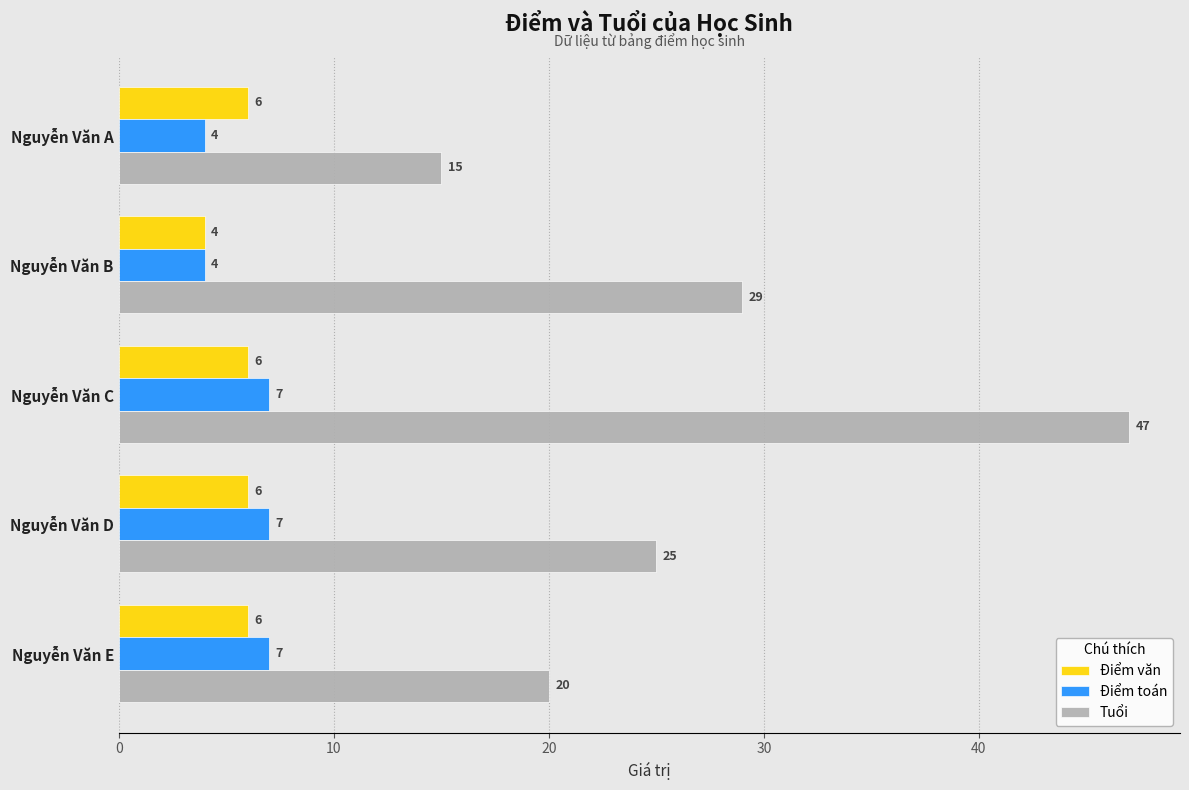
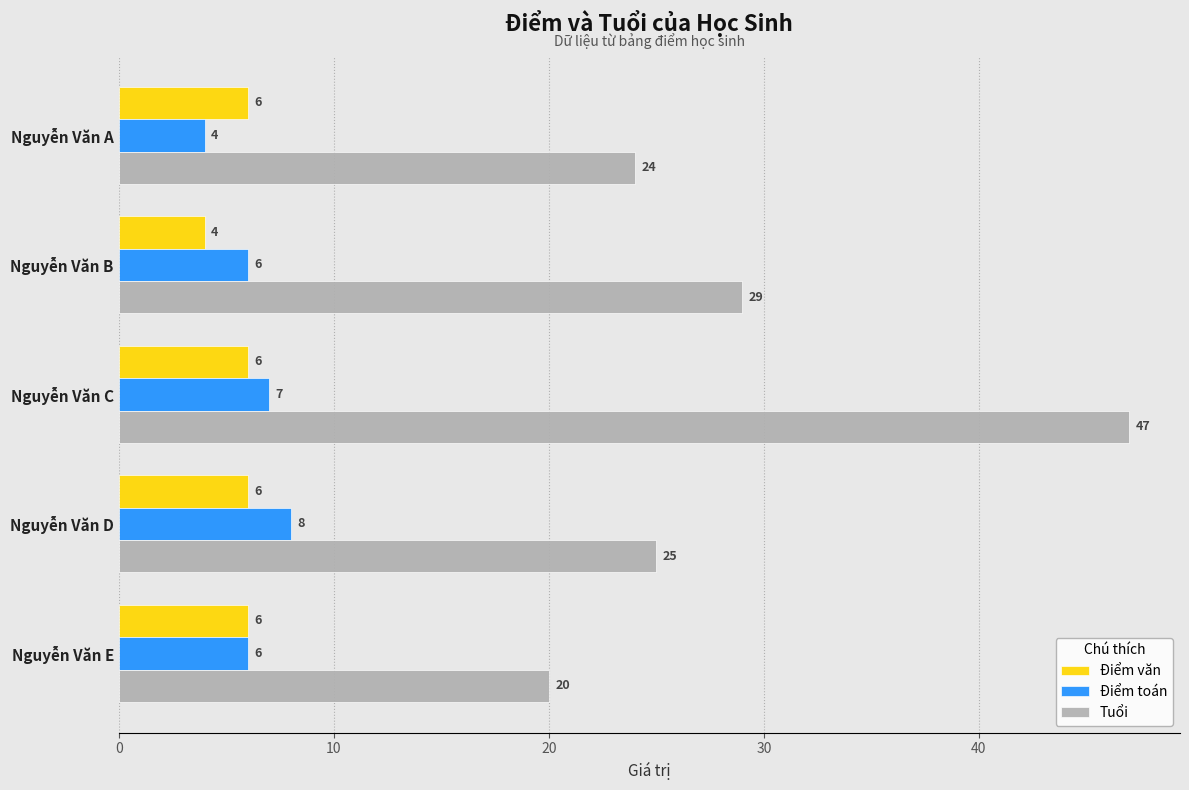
  {
    "Điểm văn": {
      "Nguyễn Văn A": 6,
      "Nguyễn Văn B": 4,
      "Nguyễn Văn C": 6,
      "Nguyễn Văn D": 6,
      "Nguyễn Văn E": 6
    },
    "Điểm toán": {
      "Nguyễn Văn A": 4,
-     "Nguyễn Văn B": 4,
+     "Nguyễn Văn B": 6,
      "Nguyễn Văn C": 7,
-     "Nguyễn Văn D": 7,
-     "Nguyễn Văn E": 7
+     "Nguyễn Văn D": 8,
+     "Nguyễn Văn E": 6
    },
    "Tuổi": {
-     "Nguyễn Văn A": 15,
+     "Nguyễn Văn A": 24,
      "Nguyễn Văn B": 29,
      "Nguyễn Văn C": 47,
      "Nguyễn Văn D": 25,
      "Nguyễn Văn E": 20
    }
  }
